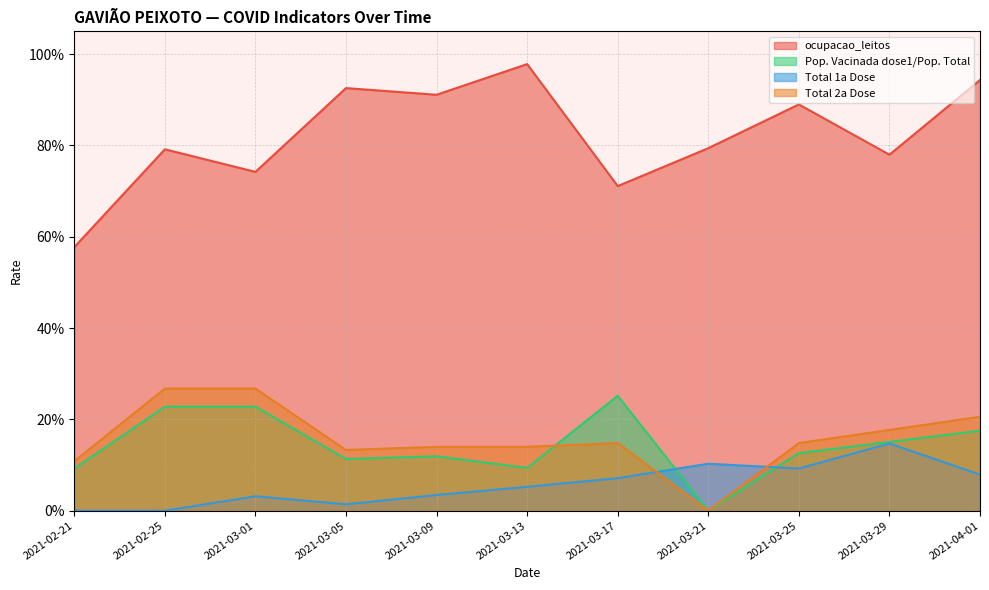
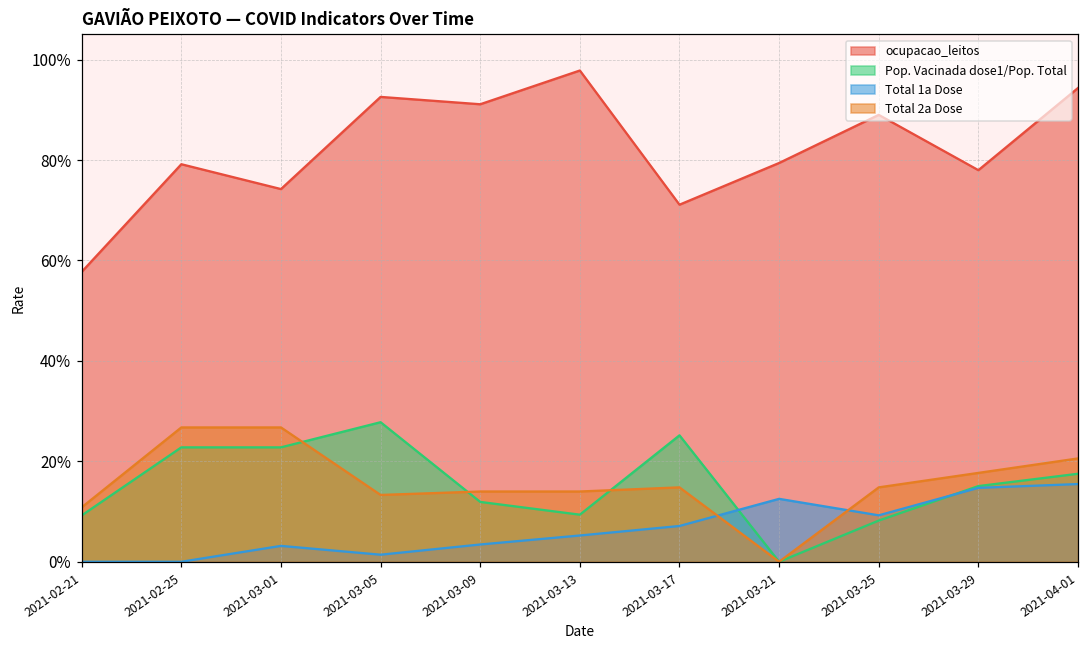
  {
    "Pop. Vacinada dose1/Pop. Total": {
      "2021-02-21": "9%",
      "2021-02-25": "23%",
      "2021-03-01": "23%",
-     "2021-03-05": "11%",
+     "2021-03-05": "28%",
      "2021-03-09": "12%",
      "2021-03-13": "9%",
      "2021-03-17": "25%",
-     "2021-03-25": "13%",
+     "2021-03-25": "8%",
      "2021-04-01": "18%"
    },
    "Total 1a Dose": {
      "2021-02-21": "0%",
      "2021-02-25": "0%",
      "2021-03-01": "3%",
      "2021-03-05": "1%",
      "2021-03-09": "3%",
      "2021-03-13": "5%",
      "2021-03-17": "7%",
-     "2021-03-21": "10%",
+     "2021-03-21": "13%",
      "2021-03-25": "9%",
-     "2021-04-01": "8%"
+     "2021-04-01": "15%"
    }
  }
